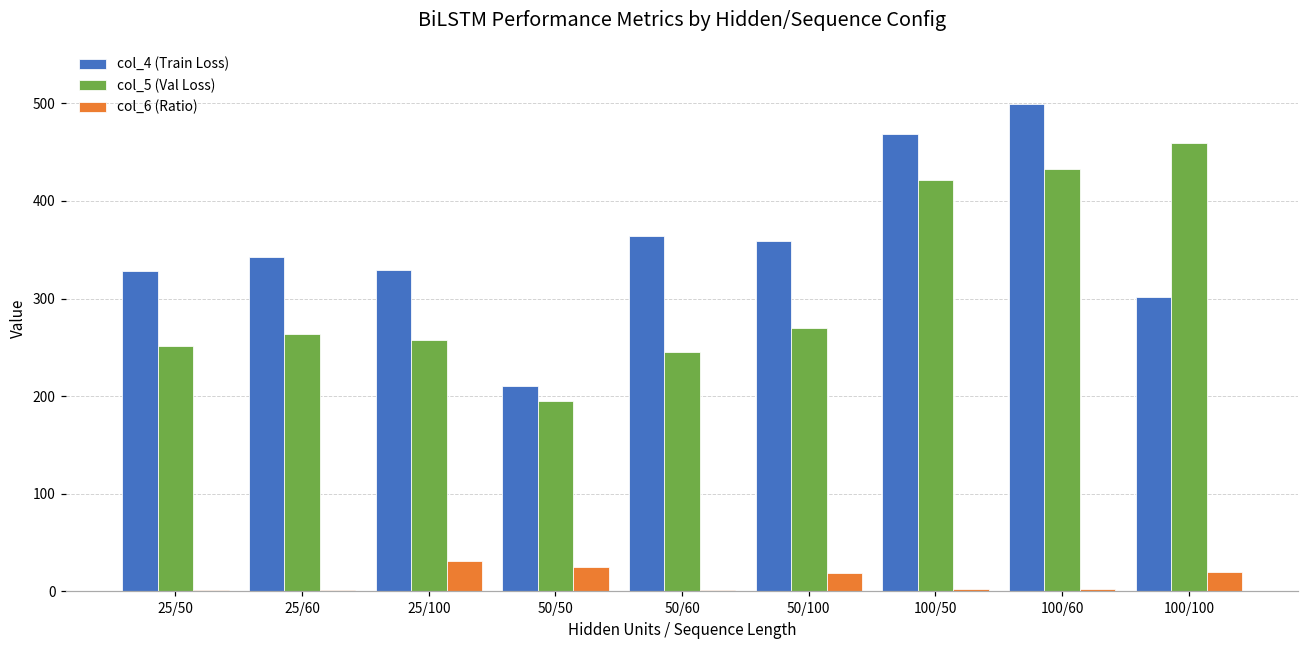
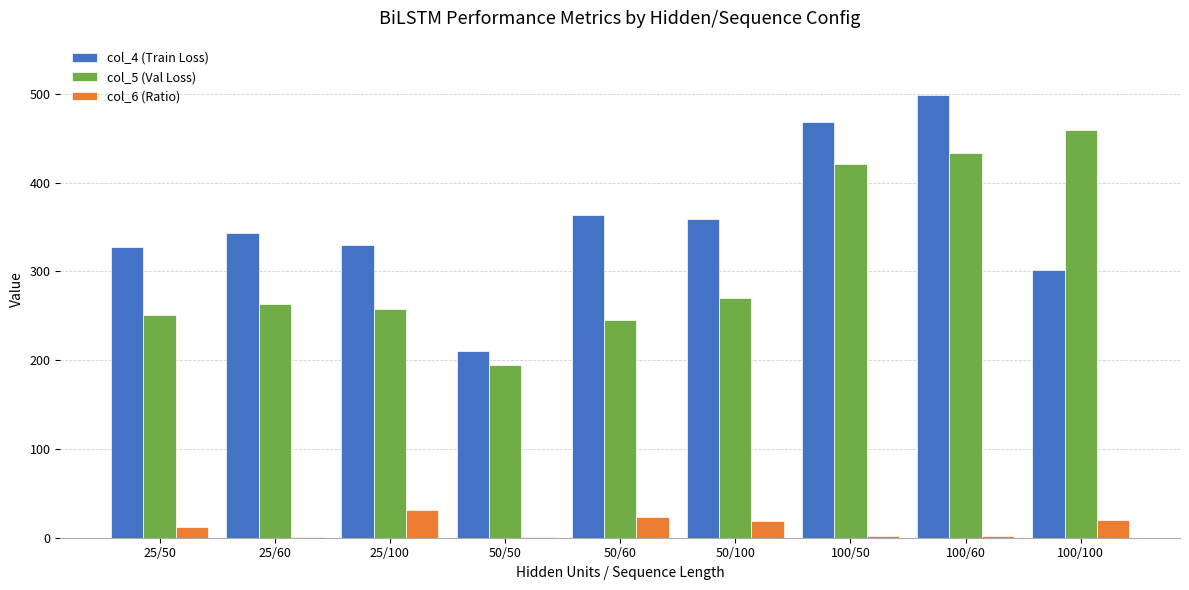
  {
    "col_4 (Train Loss)": {
      "25/50": 330,
      "25/60": 340,
      "25/100": 330,
      "50/50": 210,
      "50/60": 360,
      "50/100": 360,
      "100/50": 470,
      "100/60": 500,
      "100/100": 300
    },
    "col_5 (Val Loss)": {
      "25/50": 250,
      "25/60": 260,
      "25/100": 260,
      "50/50": 190,
      "50/60": 250,
      "50/100": 270,
      "100/50": 420,
      "100/60": 430,
      "100/100": 460
    },
    "col_6 (Ratio)": {
-     "25/50": 0,
+     "25/50": 10,
      "25/100": 30,
-     "50/50": 20,
-     "50/60": 0,
+     "50/50": 0,
+     "50/60": 20,
      "50/100": 20,
      "100/100": 20
    }
  }
